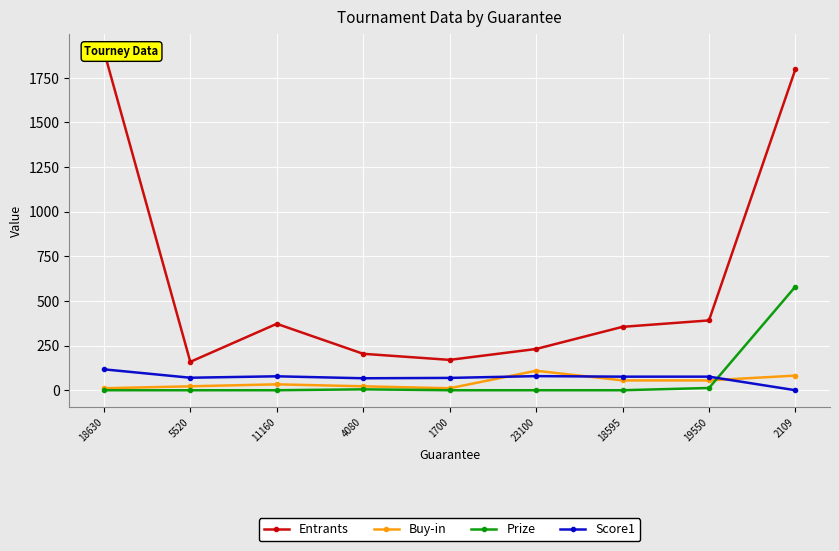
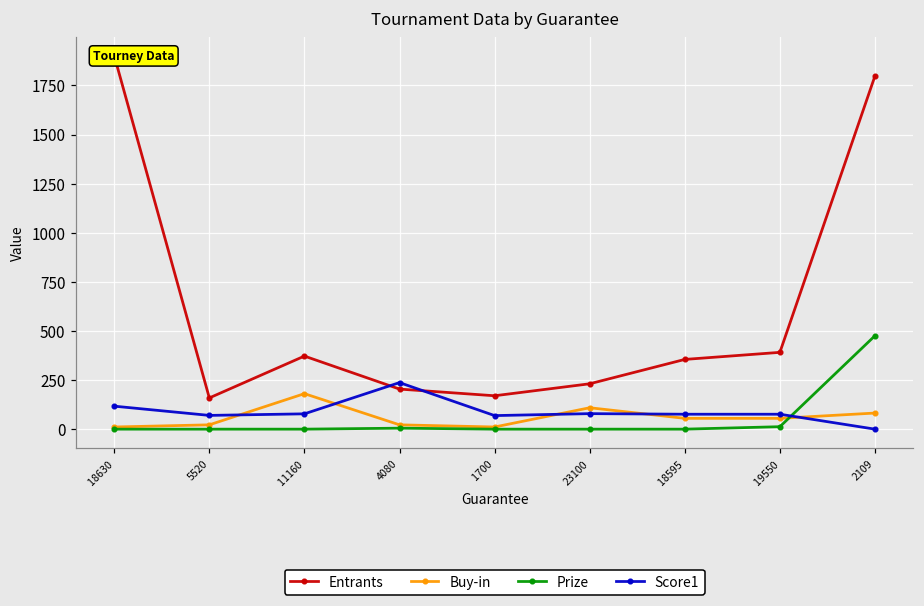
  {
    "Entrants": {
      "5520": 160,
      "11160": 370,
      "4080": 200,
      "1700": 170,
      "23100": 230,
      "18595": 360,
      "19550": 390,
      "2109": 1800
    },
    "Buy-in": {
      "5520": 20,
-     "11160": 30,
+     "11160": 180,
      "4080": 20,
      "23100": 110,
      "18595": 60,
      "19550": 60,
      "2109": 80
    },
    "Prize": {
      "5520": 0,
      "11160": 0,
      "4080": 10,
      "23100": 0,
      "18595": 0,
      "19550": 10,
-     "2109": 580
+     "2109": 480
    },
    "Score1": {
      "18630": 120,
      "5520": 70,
      "11160": 80,
-     "4080": 70,
+     "4080": 240,
      "1700": 70,
      "23100": 80,
      "18595": 80,
      "19550": 80,
      "2109": 0
    }
  }
